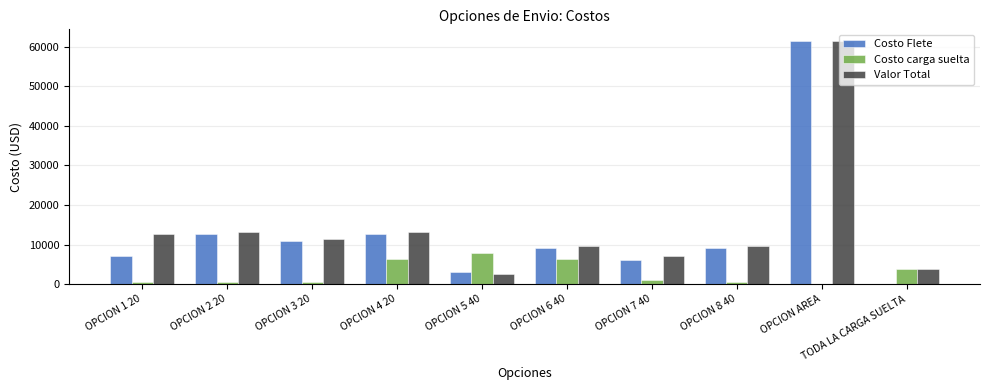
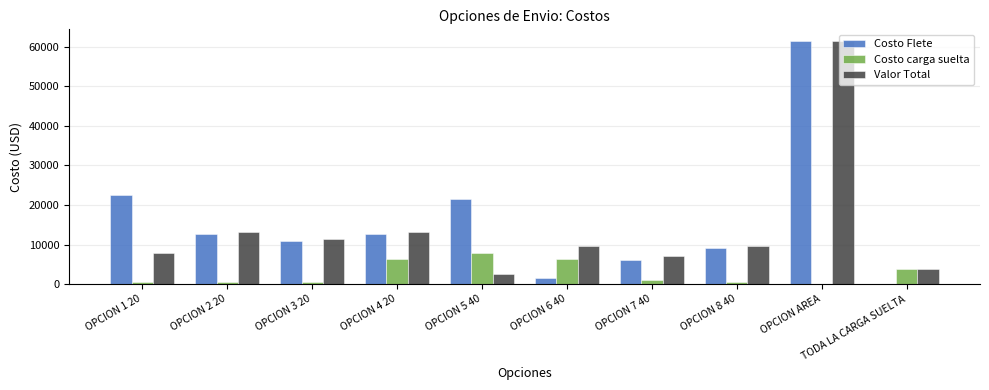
  {
    "Costo Flete": {
-     "OPCION 1 20": 7000,
+     "OPCION 1 20": 23000,
      "OPCION 2 20": 13000,
      "OPCION 3 20": 11000,
      "OPCION 4 20": 13000,
-     "OPCION 5 40": 3000,
-     "OPCION 6 40": 9000,
+     "OPCION 5 40": 22000,
+     "OPCION 6 40": 1000,
      "OPCION 7 40": 6000,
      "OPCION 8 40": 9000,
      "OPCION AREA": 61000,
      "TODA LA CARGA SUELTA": 0
    },
    "Costo carga suelta": {
      "OPCION 4 20": 6000,
      "OPCION 5 40": 8000,
      "OPCION 6 40": 6000,
      "OPCION 7 40": 1000,
      "OPCION AREA": 0,
      "TODA LA CARGA SUELTA": 4000
    },
    "Valor Total": {
-     "OPCION 1 20": 13000,
+     "OPCION 1 20": 8000,
      "OPCION 2 20": 13000,
      "OPCION 3 20": 11000,
      "OPCION 4 20": 13000,
      "OPCION 5 40": 3000,
      "OPCION 6 40": 10000,
      "OPCION 7 40": 7000,
      "OPCION 8 40": 10000,
      "TODA LA CARGA SUELTA": 4000
    }
  }
